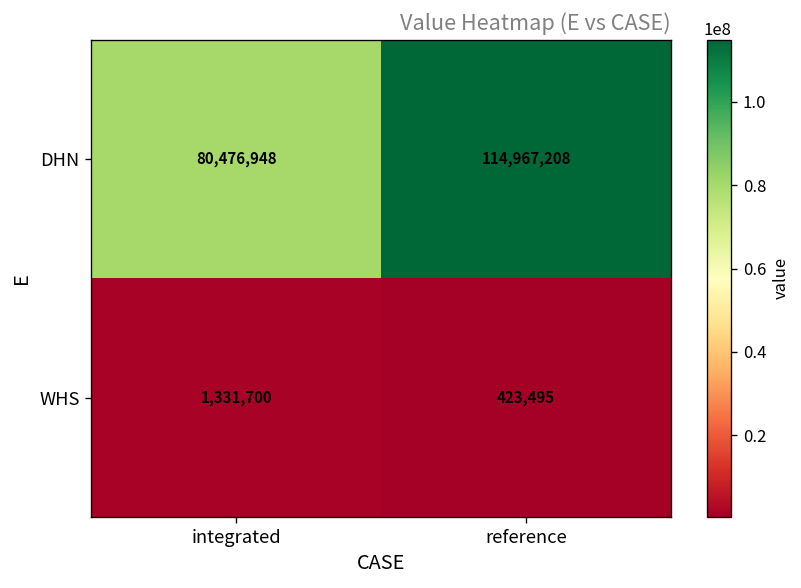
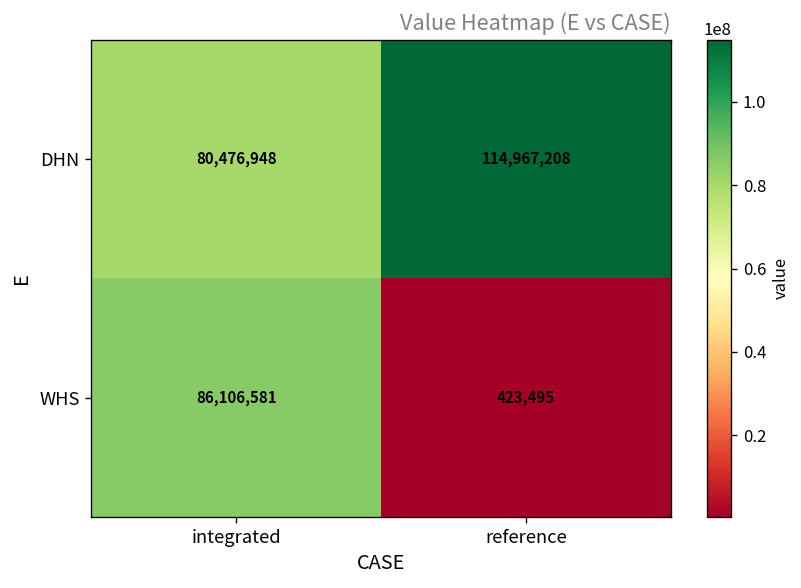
  {
    "DHN": {
      "integrated": "80,476,948",
      "reference": "114,967,208"
    },
    "WHS": {
-     "integrated": "1,331,700",
+     "integrated": "86,106,581",
      "reference": "423,495"
    }
  }
